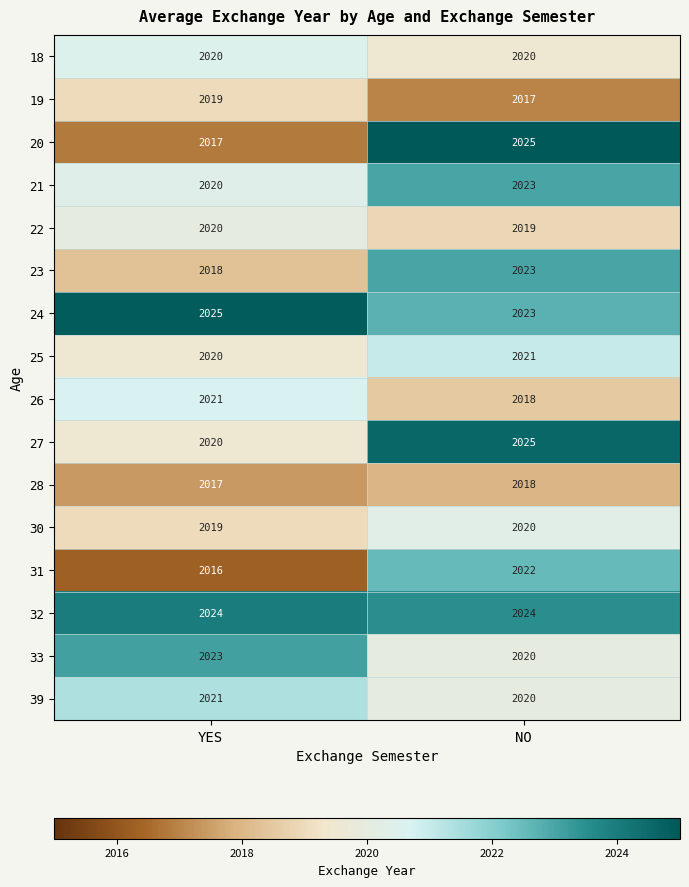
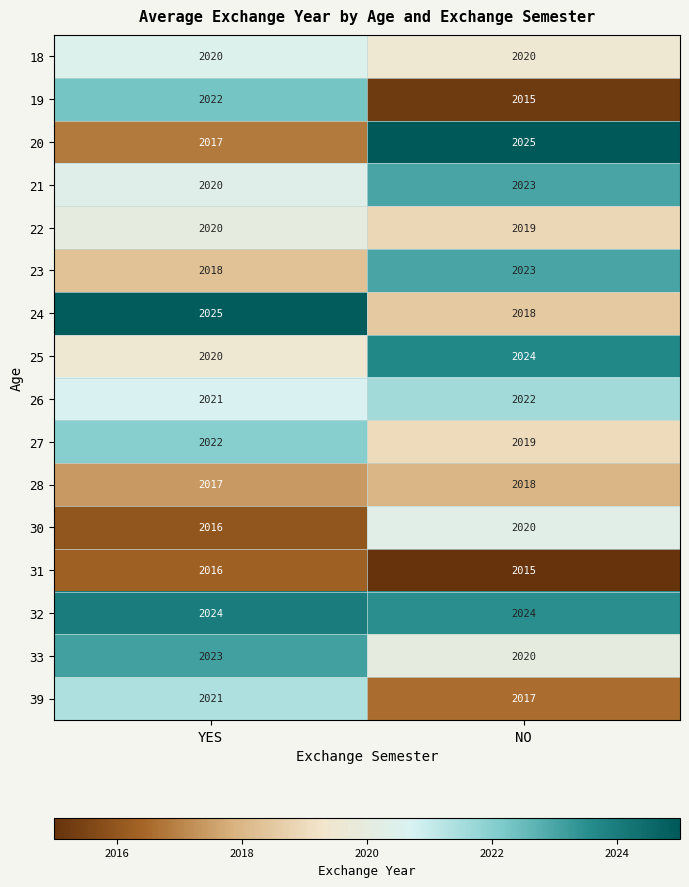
  {
    "18": {
      "YES": 2020,
      "NO": 2020
    },
    "19": {
-     "YES": 2019,
-     "NO": 2017
+     "YES": 2022,
+     "NO": 2015
    },
    "20": {
      "YES": 2017,
      "NO": 2025
    },
    "21": {
      "YES": 2020,
      "NO": 2023
    },
    "22": {
      "YES": 2020,
      "NO": 2019
    },
    "23": {
      "YES": 2018,
      "NO": 2023
    },
    "24": {
      "YES": 2025,
-     "NO": 2023
+     "NO": 2018
    },
    "25": {
      "YES": 2020,
-     "NO": 2021
+     "NO": 2024
    },
    "26": {
      "YES": 2021,
-     "NO": 2018
+     "NO": 2022
    },
    "27": {
-     "YES": 2020,
-     "NO": 2025
+     "YES": 2022,
+     "NO": 2019
    },
    "28": {
      "YES": 2017,
      "NO": 2018
    },
    "30": {
-     "YES": 2019,
+     "YES": 2016,
      "NO": 2020
    },
    "31": {
      "YES": 2016,
-     "NO": 2022
+     "NO": 2015
    },
    "32": {
      "YES": 2024,
      "NO": 2024
    },
    "33": {
      "YES": 2023,
      "NO": 2020
    },
    "39": {
      "YES": 2021,
-     "NO": 2020
+     "NO": 2017
    }
  }
